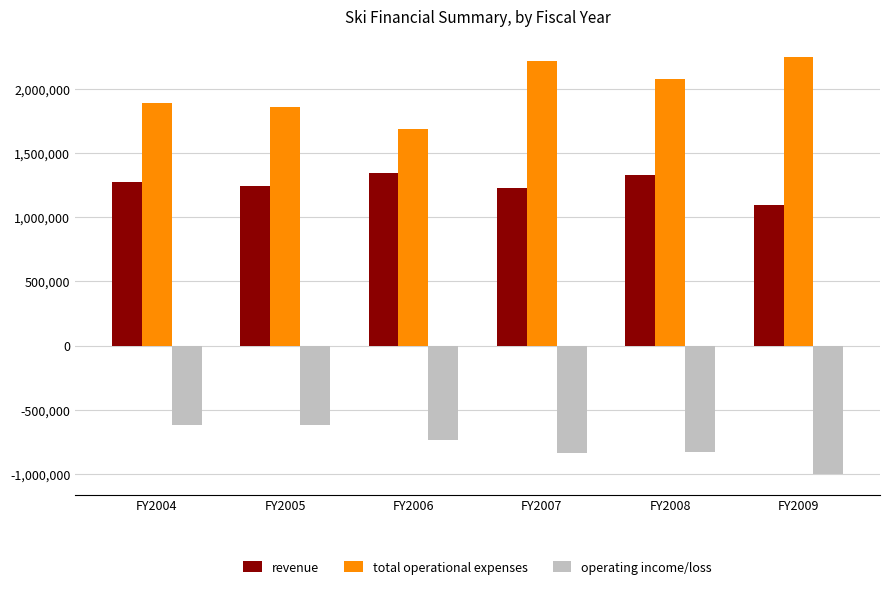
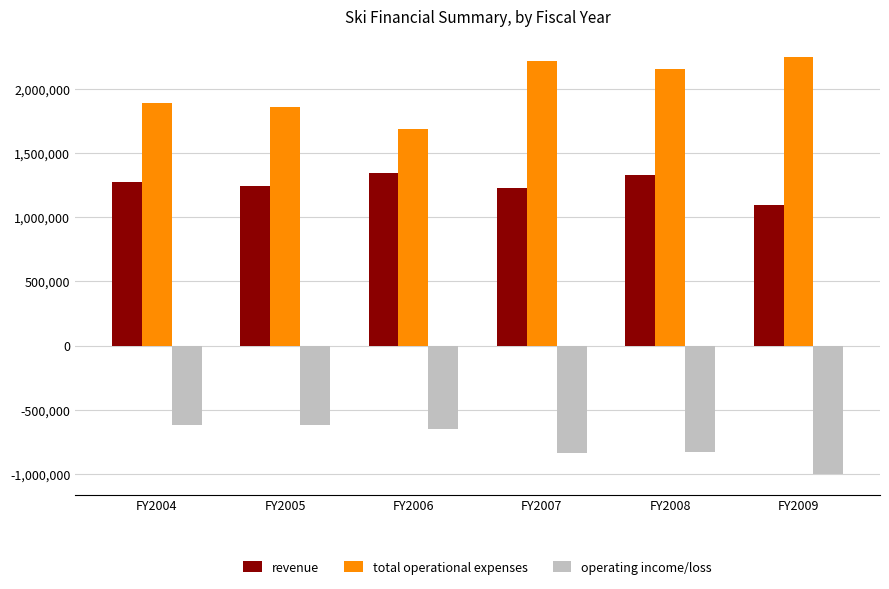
  {
    "revenue": {
      "FY2004": "1,270,000",
      "FY2005": "1,240,000",
      "FY2006": "1,340,000",
      "FY2007": "1,230,000",
      "FY2008": "1,330,000",
      "FY2009": "1,090,000"
    },
    "total operational expenses": {
      "FY2004": "1,890,000",
      "FY2005": "1,860,000",
      "FY2006": "1,690,000",
      "FY2007": "2,210,000",
-     "FY2008": "2,080,000",
+     "FY2008": "2,150,000",
      "FY2009": "2,250,000"
    },
    "operating income/loss": {
      "FY2004": "-610,000",
      "FY2005": "-620,000",
-     "FY2006": "-730,000",
+     "FY2006": "-650,000",
      "FY2007": "-840,000",
      "FY2008": "-830,000",
      "FY2009": "-1,000,000"
    }
  }
